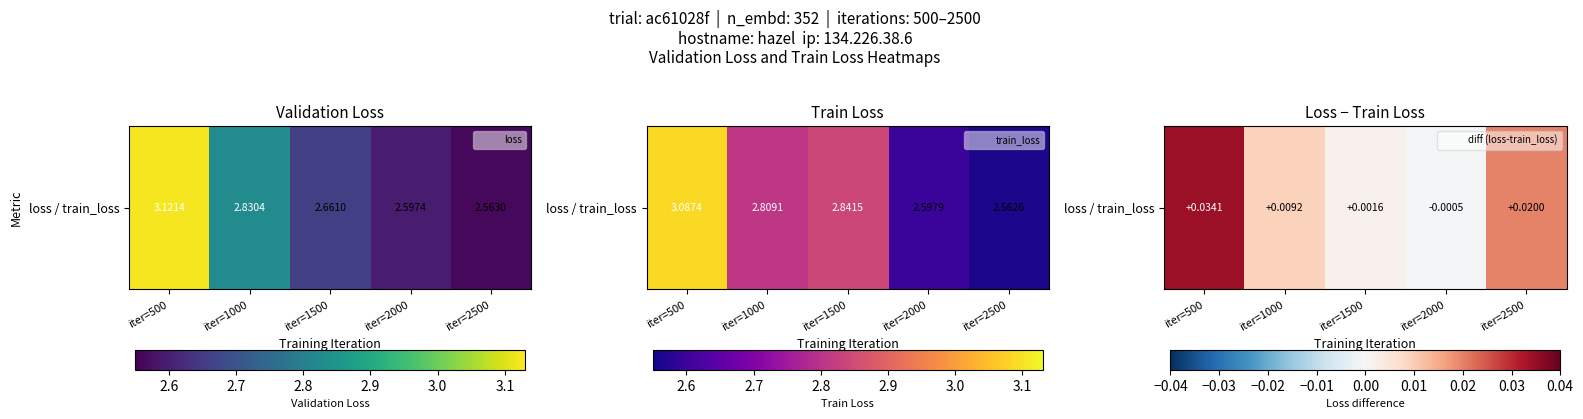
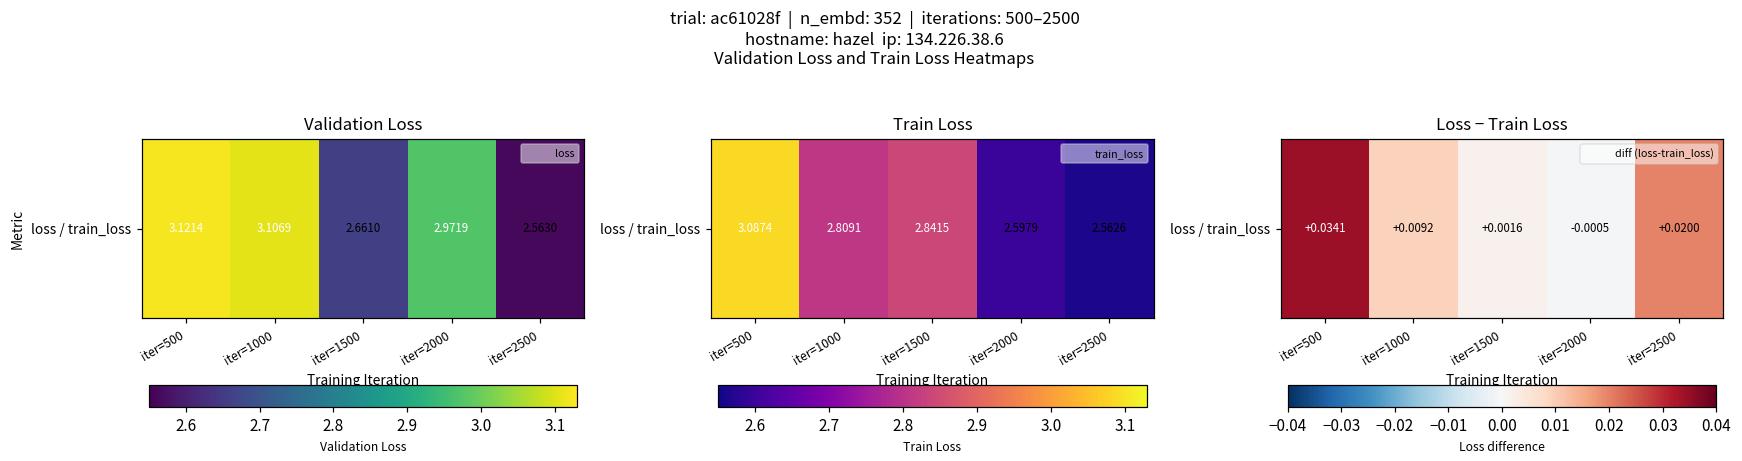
  {
    "Validation Loss": {
      "loss / train_loss": {
        "iter=500": "3.1214",
-       "iter=1000": "2.8304",
+       "iter=1000": "3.1069",
        "iter=1500": "2.6610",
-       "iter=2000": "2.5974",
+       "iter=2000": "2.9719",
        "iter=2500": "2.5630"
      }
    },
    "Train Loss": {
      "loss / train_loss": {
        "iter=500": "3.0874",
        "iter=1000": "2.8091",
        "iter=1500": "2.8415",
        "iter=2000": "2.5979",
        "iter=2500": "2.5626"
      }
    },
    "Loss − Train Loss": {
      "loss / train_loss": {
        "iter=500": "+0.0341",
        "iter=1000": "+0.0092",
        "iter=1500": "+0.0016",
        "iter=2000": "-0.0005",
        "iter=2500": "+0.0200"
      }
    }
  }
